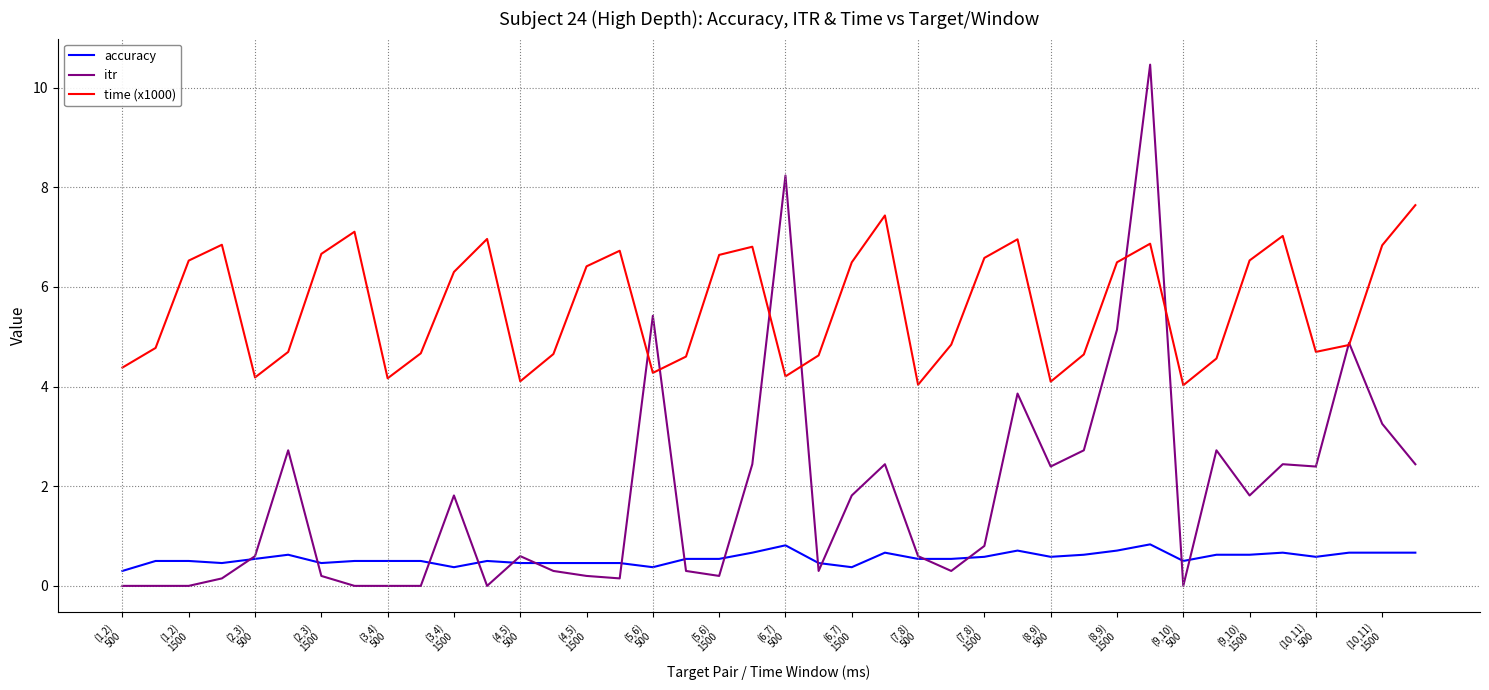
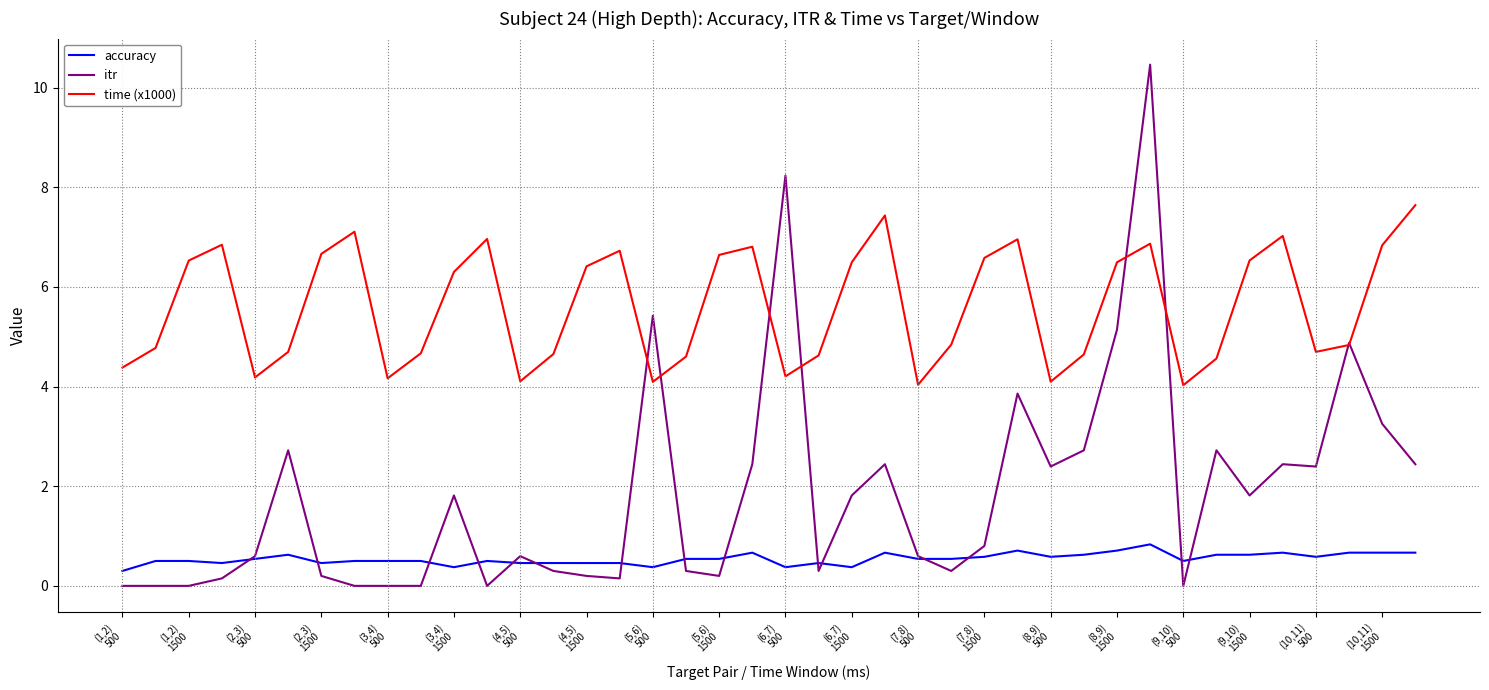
  {
    "accuracy": {
      "(1,2) 500": 0.3,
      "(1,2) 1500": 0.5,
      "(2,3) 500": 0.5,
      "(2,3) 1500": 0.5,
      "(3,4) 500": 0.5,
      "(3,4) 1500": 0.4,
      "(4,5) 500": 0.5,
      "(4,5) 1500": 0.5,
      "(5,6) 500": 0.4,
      "(5,6) 1500": 0.5,
-     "(6,7) 500": 0.8,
+     "(6,7) 500": 0.4,
      "(6,7) 1500": 0.4,
      "(7,8) 500": 0.5,
      "(7,8) 1500": 0.6,
      "(8,9) 500": 0.6,
      "(8,9) 1500": 0.7,
      "(9,10) 500": 0.5,
      "(9,10) 1500": 0.6,
      "(10,11) 500": 0.6,
      "(10,11) 1500": 0.7
    },
    "itr": {
      "(1,2) 500": 0.0,
      "(1,2) 1500": 0.0,
      "(2,3) 500": 0.6,
      "(2,3) 1500": 0.2,
      "(3,4) 500": 0.0,
      "(3,4) 1500": 1.8,
      "(4,5) 500": 0.6,
      "(4,5) 1500": 0.2,
      "(5,6) 500": 5.4,
      "(5,6) 1500": 0.2,
      "(6,7) 500": 8.2,
      "(6,7) 1500": 1.8,
      "(7,8) 500": 0.6,
      "(7,8) 1500": 0.8,
      "(8,9) 500": 2.4,
      "(8,9) 1500": 5.1,
      "(9,10) 500": 0.0,
      "(9,10) 1500": 1.8,
      "(10,11) 500": 2.4,
      "(10,11) 1500": 3.3
    },
    "time (x1000)": {
      "(1,2) 500": 4.4,
      "(1,2) 1500": 6.5,
      "(2,3) 500": 4.2,
      "(2,3) 1500": 6.7,
      "(3,4) 500": 4.2,
      "(3,4) 1500": 6.3,
      "(4,5) 500": 4.1,
      "(4,5) 1500": 6.4,
-     "(5,6) 500": 4.3,
+     "(5,6) 500": 4.1,
      "(5,6) 1500": 6.6,
      "(6,7) 500": 4.2,
      "(6,7) 1500": 6.5,
      "(7,8) 500": 4.0,
      "(7,8) 1500": 6.6,
      "(8,9) 500": 4.1,
      "(8,9) 1500": 6.5,
      "(9,10) 500": 4.0,
      "(9,10) 1500": 6.5,
      "(10,11) 500": 4.7,
      "(10,11) 1500": 6.8
    }
  }
